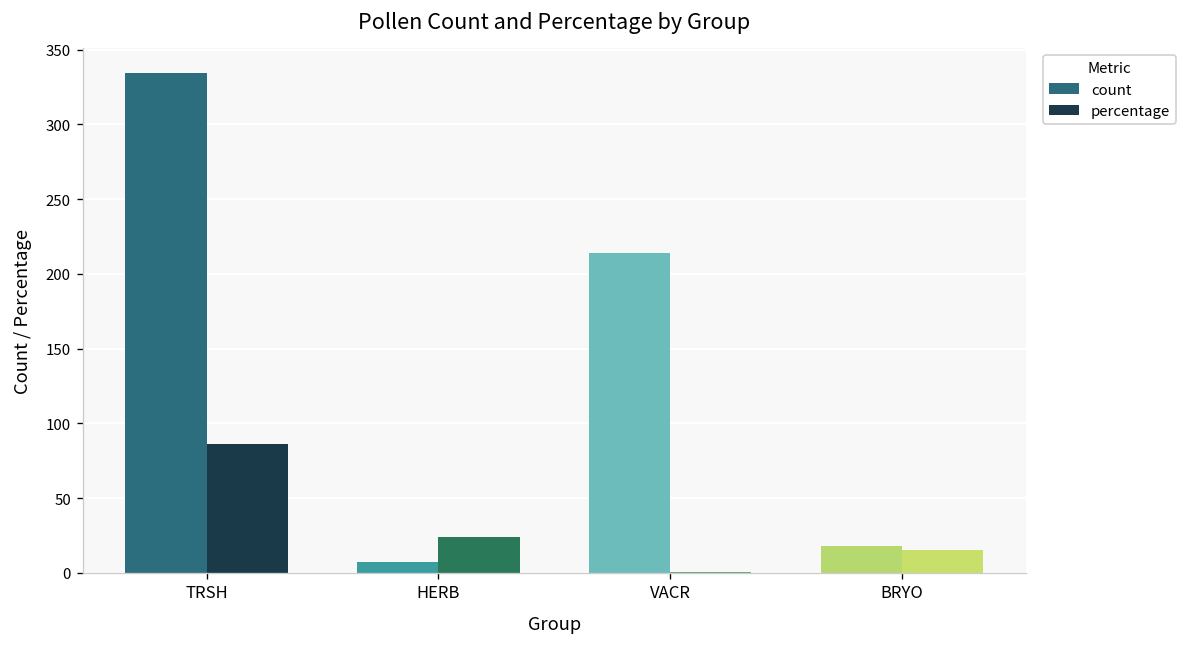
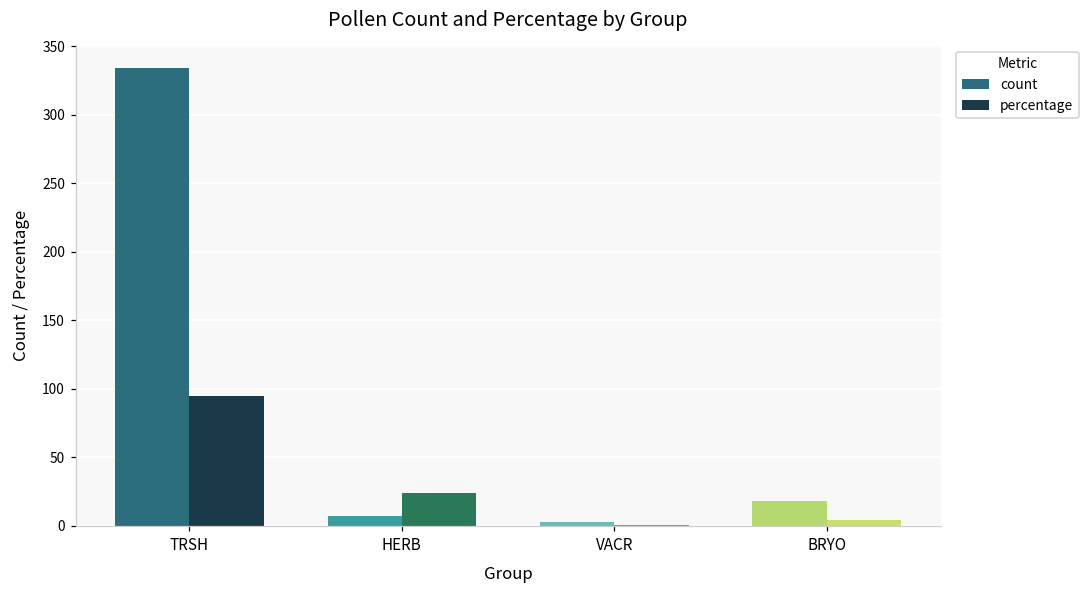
  {
    "count": {
      "TRSH": 335,
      "HERB": 7,
-     "VACR": 214,
+     "VACR": 3,
      "BRYO": 18
    },
    "percentage": {
-     "TRSH": 86,
+     "TRSH": 95,
      "HERB": 24,
-     "BRYO": 15
+     "BRYO": 5
    }
  }
